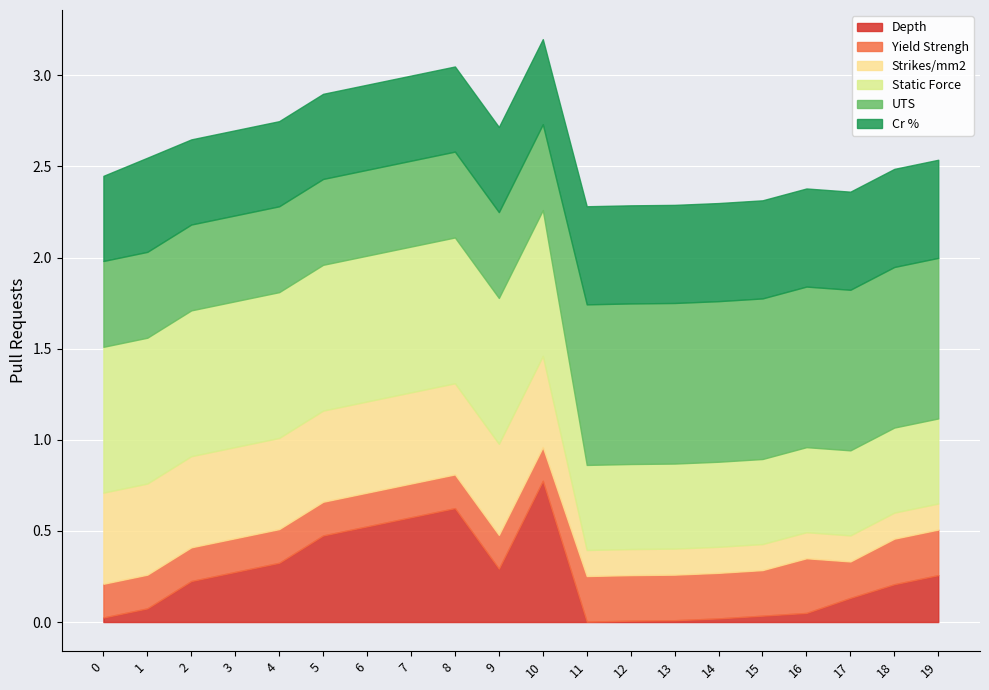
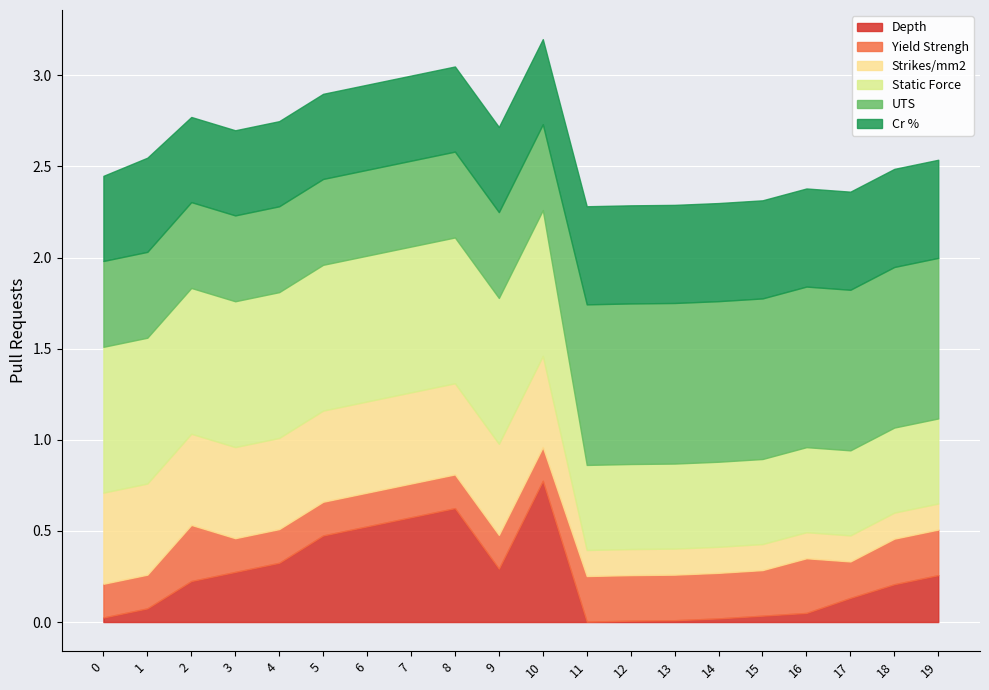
  {
    "Depth": {
      "0": 0.03,
      "1": 0.08,
      "2": 0.23,
      "3": 0.28,
      "4": 0.33,
      "5": 0.48,
      "6": 0.53,
      "7": 0.58,
      "8": 0.63,
      "9": 0.29,
      "10": 0.78,
      "14": 0.02,
      "15": 0.04,
      "16": 0.05,
      "17": 0.13,
      "18": 0.21,
      "19": 0.26
    },
    "Yield Strengh": {
      "0": 0.19,
      "1": 0.19,
-     "2": 0.19,
+     "2": 0.31,
      "3": 0.19,
      "4": 0.19,
      "5": 0.18,
      "6": 0.18,
      "7": 0.19,
      "8": 0.19,
      "9": 0.19,
      "10": 0.18,
      "11": 0.25,
      "12": 0.25,
      "13": 0.25,
      "14": 0.25,
      "15": 0.25,
      "16": 0.30,
      "17": 0.20,
      "18": 0.25,
      "19": 0.25
    },
    "UTS": {
      "0": 0.47,
      "1": 0.47,
      "2": 0.47,
      "3": 0.47,
      "4": 0.47,
      "5": 0.47,
      "6": 0.47,
      "7": 0.47,
      "8": 0.47,
      "9": 0.47,
      "10": 0.47,
      "11": 0.88,
      "12": 0.88,
      "13": 0.88,
      "14": 0.88,
      "15": 0.88,
      "16": 0.88,
      "17": 0.88,
      "18": 0.88,
      "19": 0.88
    },
    "Cr %": {
      "0": 0.47,
      "1": 0.52,
      "2": 0.47,
      "3": 0.47,
      "4": 0.47,
      "5": 0.47,
      "6": 0.47,
      "7": 0.47,
      "8": 0.47,
      "9": 0.47,
      "10": 0.47,
      "11": 0.54,
      "12": 0.54,
      "13": 0.54,
      "14": 0.54,
      "15": 0.54,
      "16": 0.54,
      "17": 0.54,
      "18": 0.54,
      "19": 0.54
    }
  }
